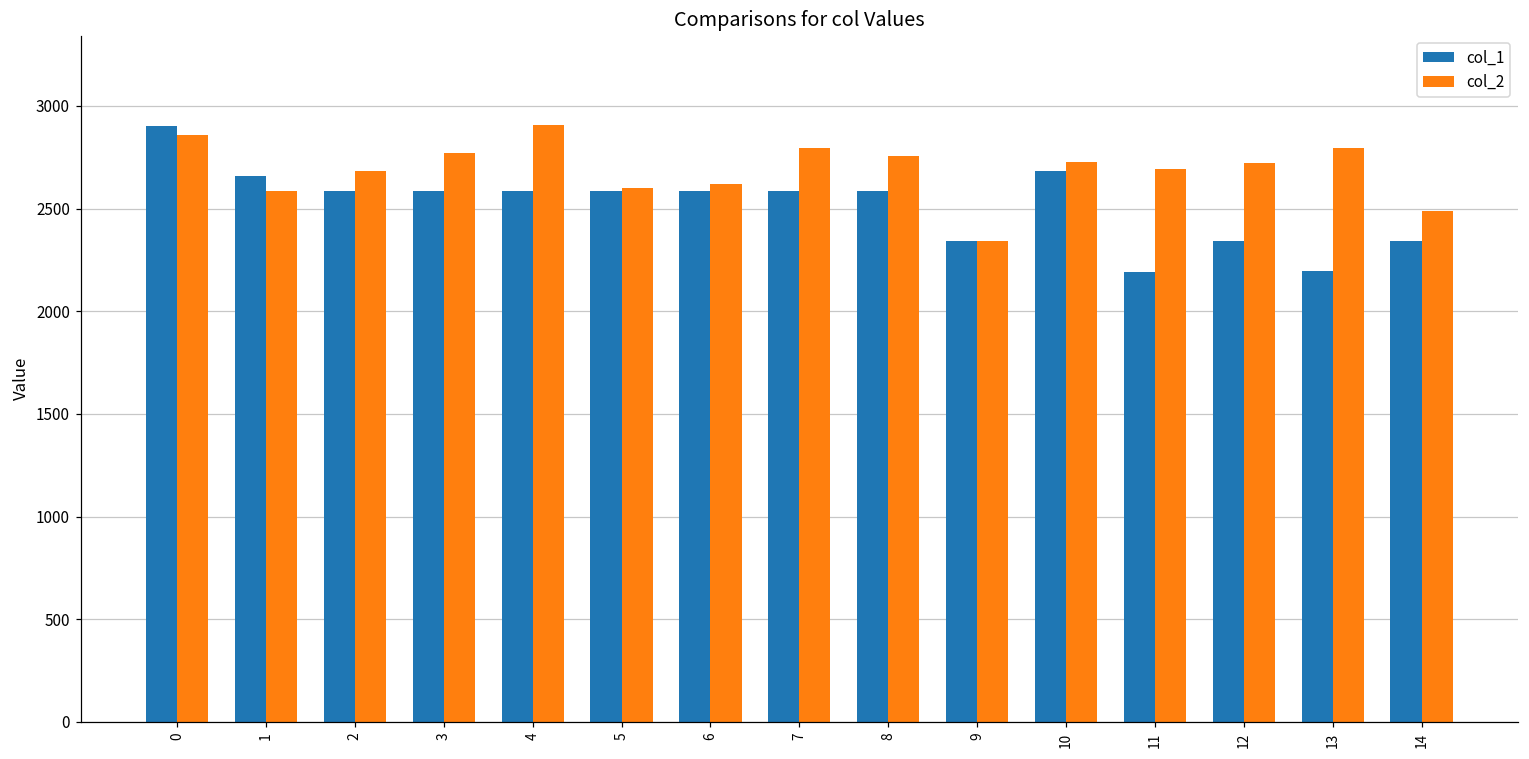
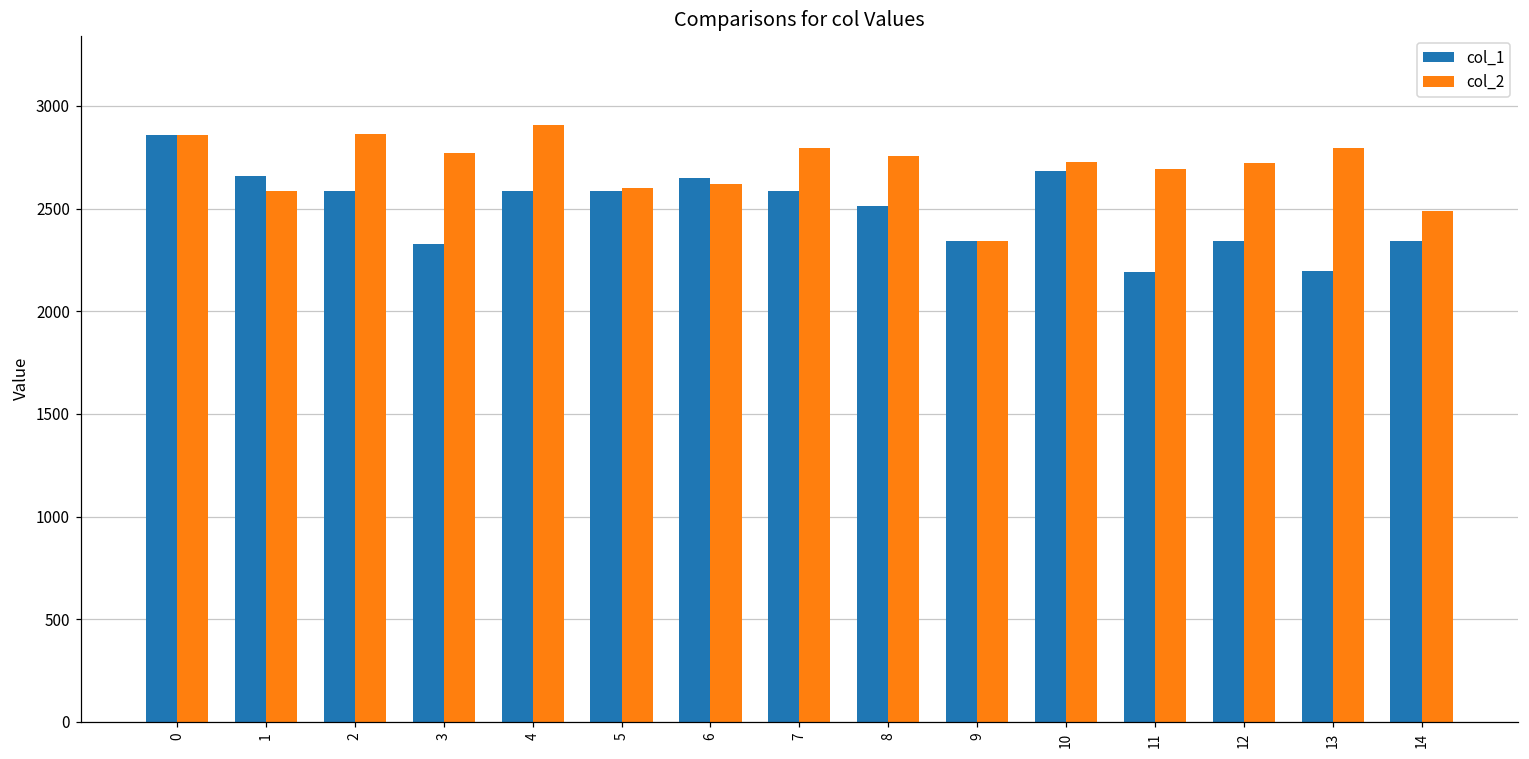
  {
    "col_1": {
-     "0": 2900,
+     "0": 2860,
      "1": 2660,
      "2": 2590,
-     "3": 2590,
+     "3": 2330,
      "4": 2590,
      "5": 2590,
-     "6": 2590,
+     "6": 2650,
      "7": 2590,
-     "8": 2590,
+     "8": 2510,
      "9": 2340,
      "10": 2680,
      "11": 2190,
      "12": 2340,
      "13": 2200,
      "14": 2340
    },
    "col_2": {
      "0": 2860,
      "1": 2590,
-     "2": 2680,
+     "2": 2870,
      "3": 2770,
      "4": 2910,
      "5": 2600,
      "6": 2620,
      "7": 2790,
      "8": 2760,
      "9": 2340,
      "10": 2730,
      "11": 2690,
      "12": 2720,
      "13": 2790,
      "14": 2490
    }
  }
